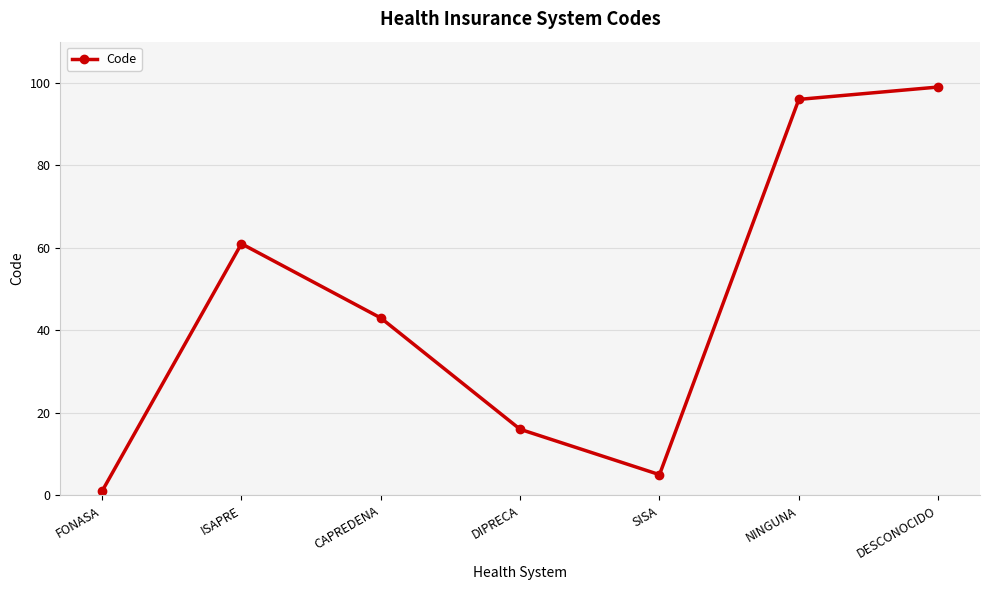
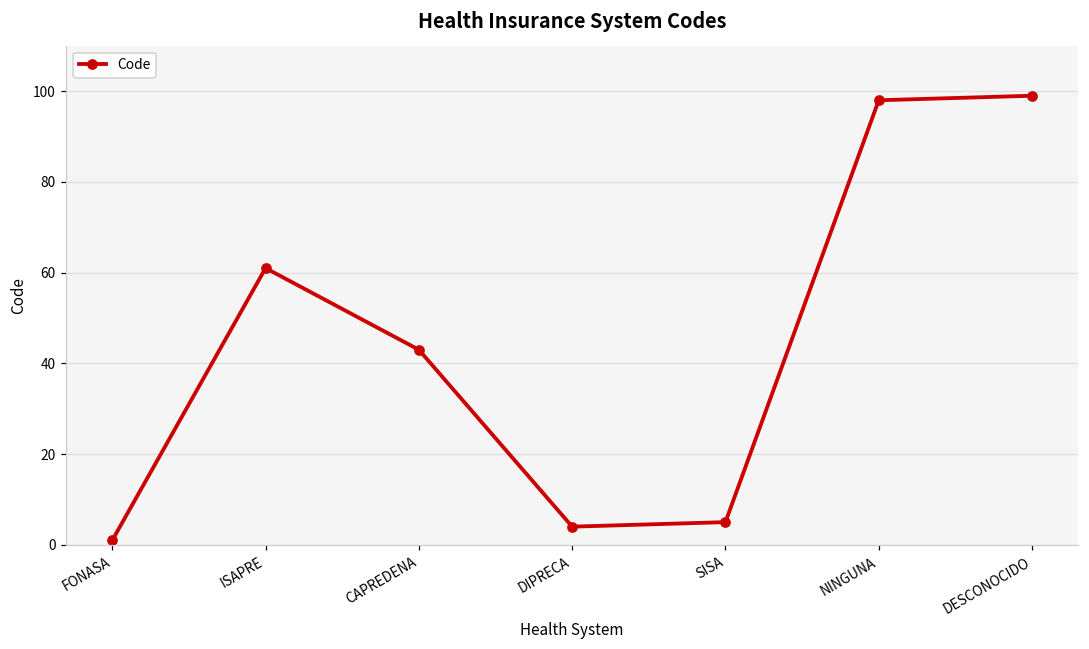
  {
    "FONASA": 1,
    "ISAPRE": 61,
    "CAPREDENA": 43,
-   "DIPRECA": 16,
+   "DIPRECA": 4,
    "SISA": 5,
-   "NINGUNA": 96,
+   "NINGUNA": 98,
    "DESCONOCIDO": 99
  }
